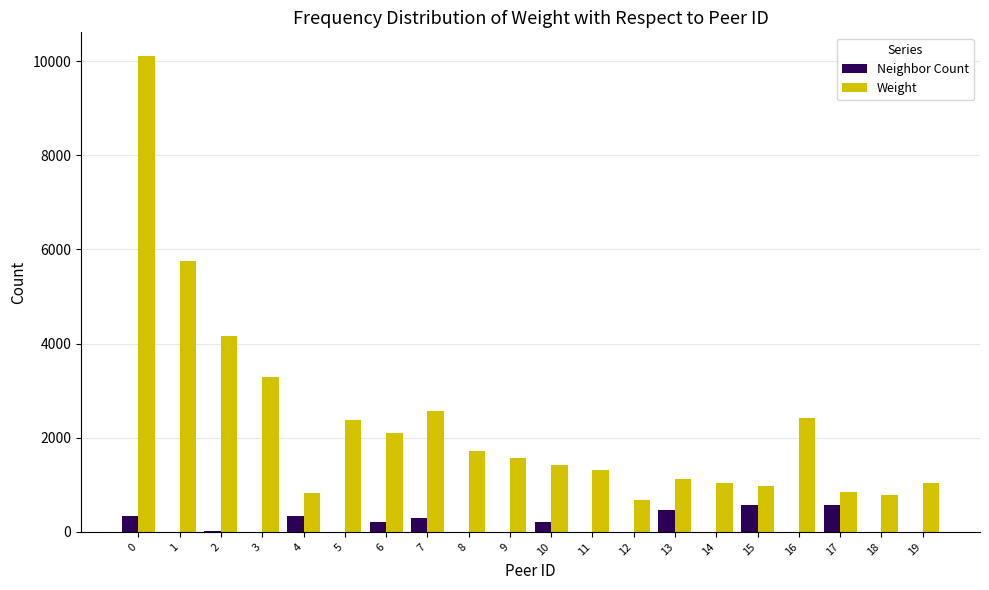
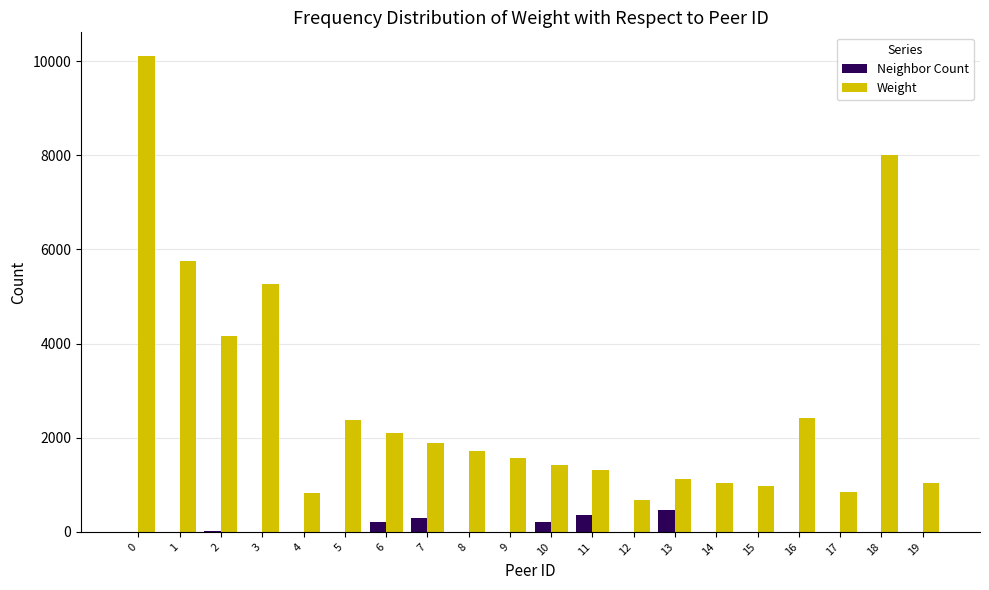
  {
    "Neighbor Count": {
-     "0": 300,
-     "4": 300,
+     "0": 0,
+     "4": 0,
      "6": 200,
      "7": 300,
      "10": 200,
-     "11": 0,
+     "11": 400,
      "13": 500,
-     "15": 600,
-     "17": 600
+     "15": 0,
+     "17": 0
    },
    "Weight": {
      "0": 10100,
      "1": 5700,
      "2": 4200,
-     "3": 3300,
+     "3": 5300,
      "4": 800,
      "5": 2400,
      "6": 2100,
-     "7": 2600,
+     "7": 1900,
      "8": 1700,
      "9": 1600,
      "10": 1400,
      "11": 1300,
      "12": 700,
      "13": 1100,
      "14": 1000,
      "15": 1000,
      "16": 2400,
      "17": 800,
-     "18": 800,
+     "18": 8000,
      "19": 1000
    }
  }
